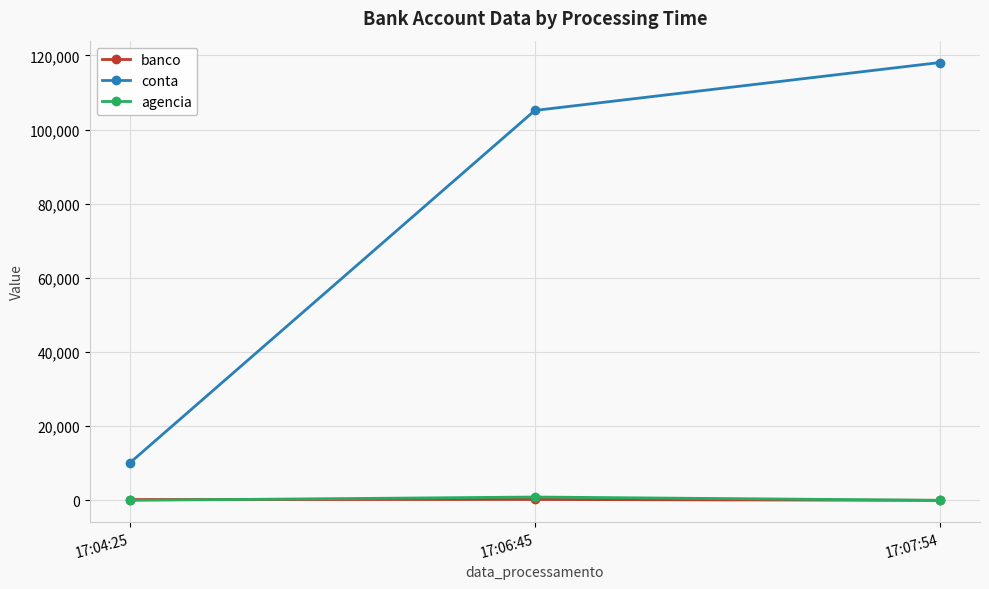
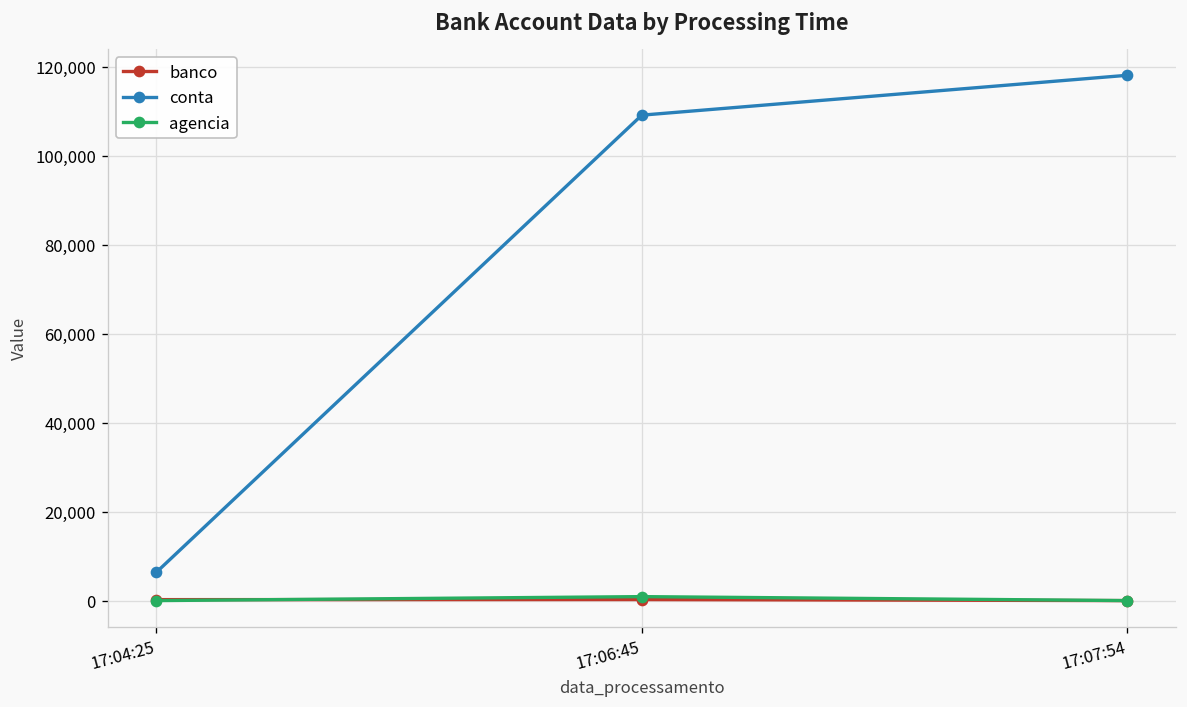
  {
    "conta": {
-     "17:04:25": "10,000",
-     "17:06:45": "105,000",
+     "17:04:25": "6,000",
+     "17:06:45": "109,000",
      "17:07:54": "118,000"
    }
  }
